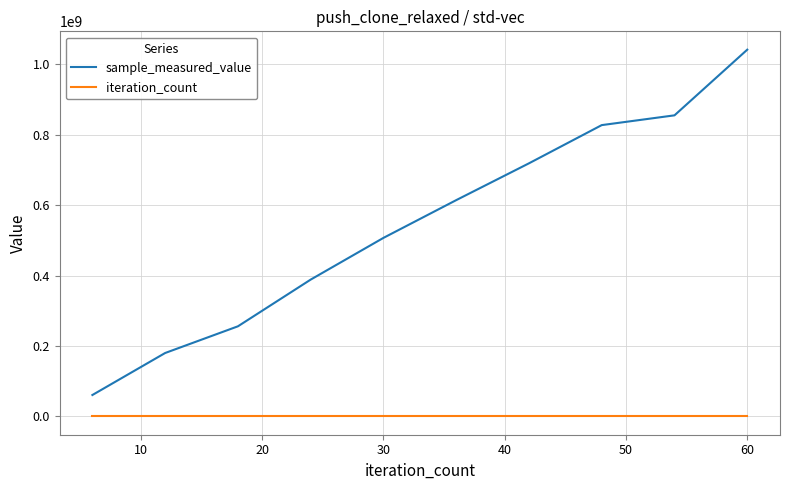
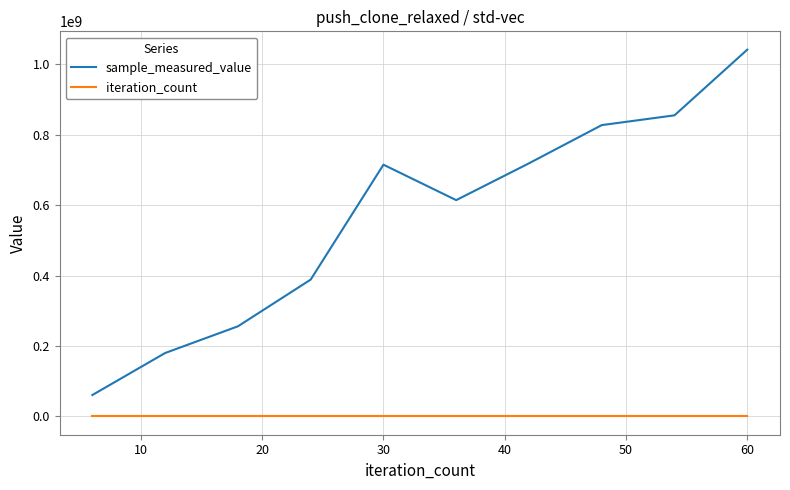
  {
    "sample_measured_value": {
-     "30": 510000000,
+     "30": 720000000,
      "60": 1040000000
    },
    "iteration_count": {
      "30": 0,
      "60": 0
    }
  }
